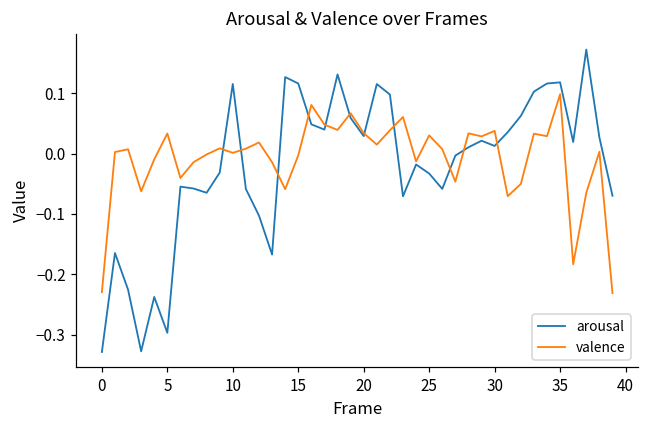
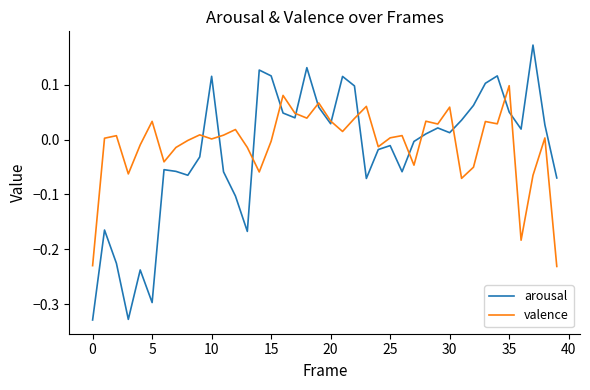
  {
    "arousal": {
      "0": -0.33,
      "5": -0.30,
      "10": 0.12,
      "15": 0.12,
      "20": 0.03,
-     "25": -0.03,
+     "25": -0.01,
      "30": 0.01,
-     "35": 0.12
+     "35": 0.05
    },
    "valence": {
      "0": -0.23,
      "5": 0.03,
      "10": 0.00,
      "15": 0.00,
      "20": 0.03,
-     "25": 0.03,
-     "30": 0.04,
+     "25": 0.00,
+     "30": 0.06,
      "35": 0.10
    }
  }
